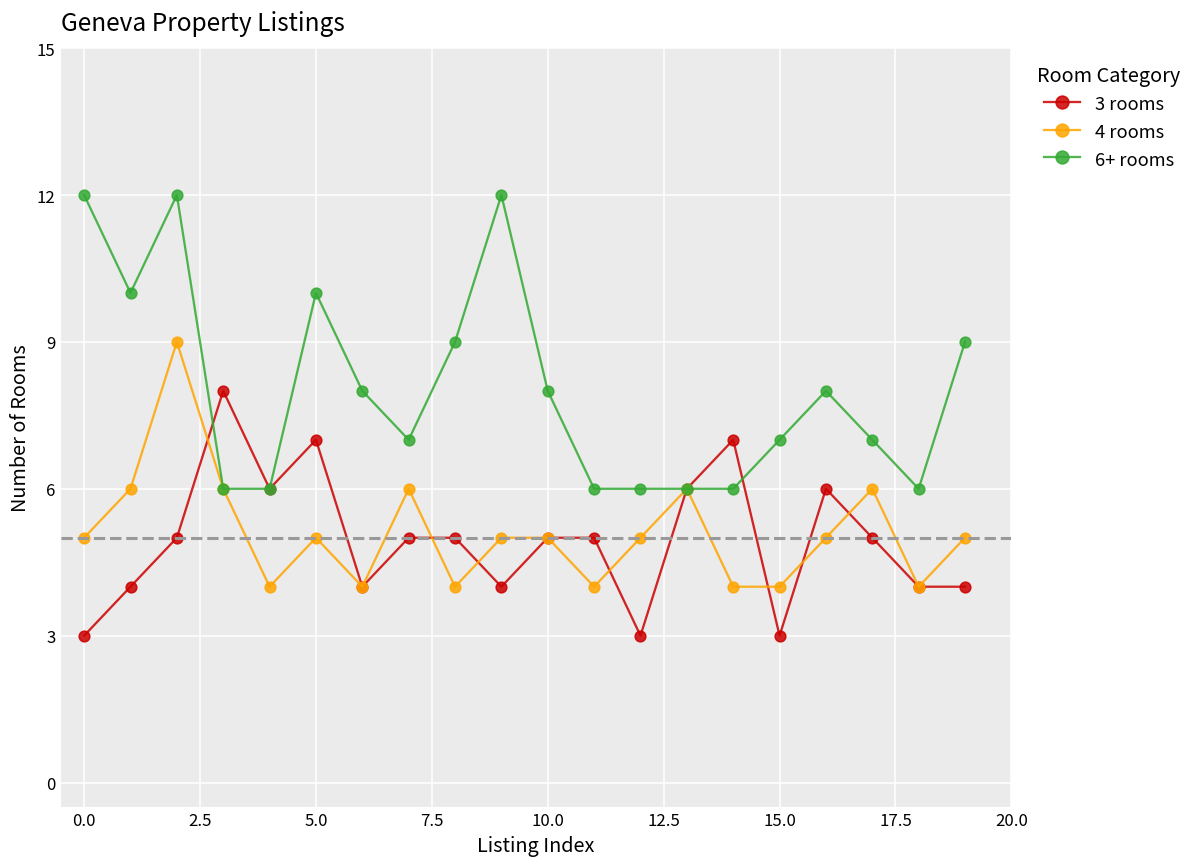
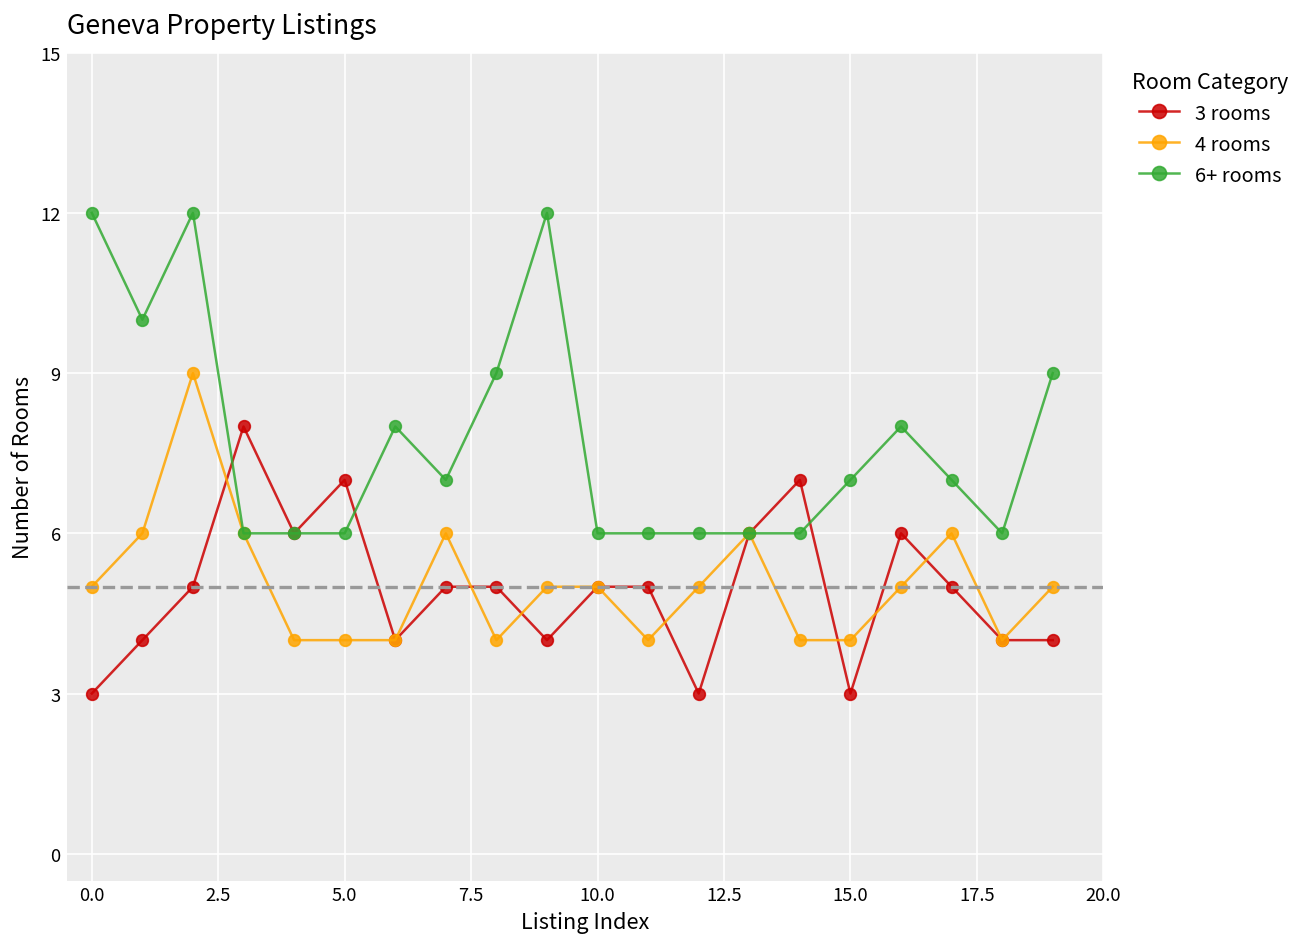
  {
    "3 rooms": {
      "0.0": 3,
      "5.0": 7,
      "15.0": 3
    },
    "4 rooms": {
      "0.0": 5,
-     "5.0": 5,
+     "5.0": 4,
      "15.0": 4
    },
    "6+ rooms": {
      "0.0": 12,
-     "5.0": 10,
-     "10.0": 8,
+     "5.0": 6,
+     "10.0": 6,
      "15.0": 7
    }
  }
